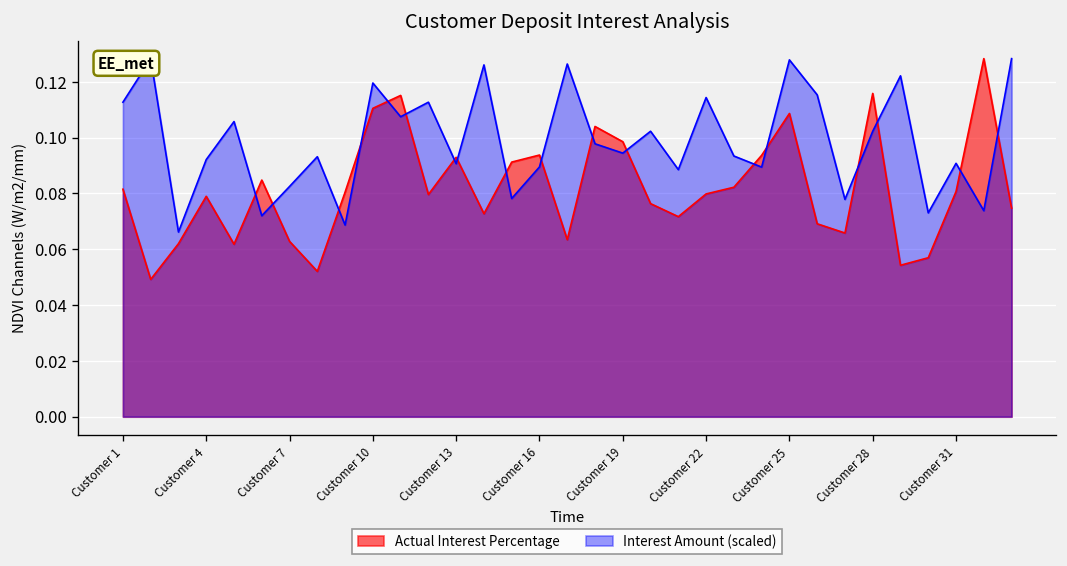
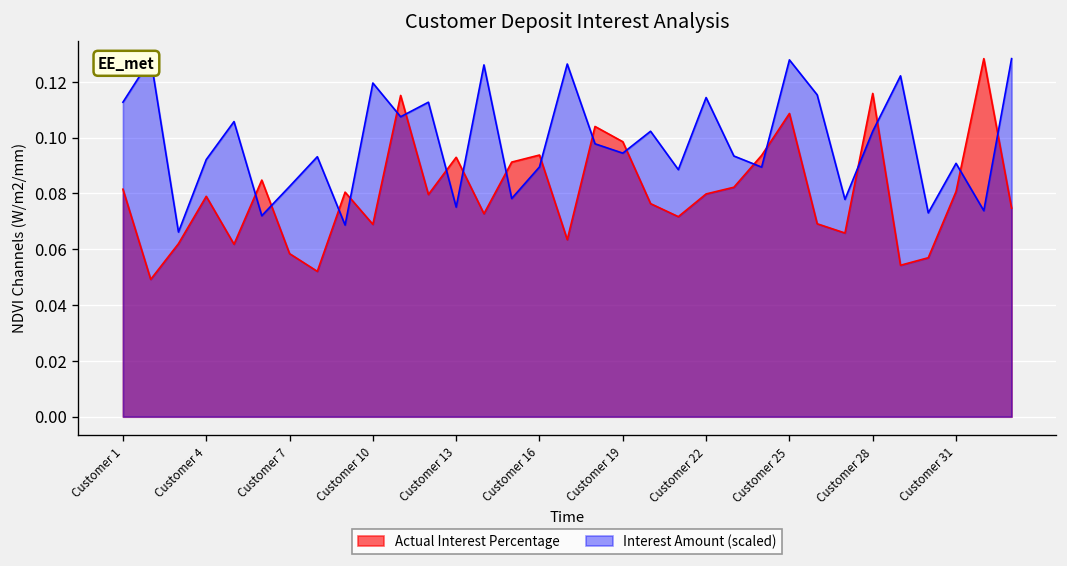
  {
    "Actual Interest Percentage": {
      "Customer 1": 0.082,
      "Customer 4": 0.079,
-     "Customer 7": 0.063,
-     "Customer 10": 0.110,
+     "Customer 7": 0.058,
+     "Customer 10": 0.069,
      "Customer 13": 0.093,
      "Customer 16": 0.094,
      "Customer 19": 0.099,
      "Customer 22": 0.080,
      "Customer 25": 0.109,
      "Customer 28": 0.116,
      "Customer 31": 0.081
    },
    "Interest Amount (scaled)": {
      "Customer 1": 0.113,
      "Customer 4": 0.092,
      "Customer 7": 0.082,
      "Customer 10": 0.120,
-     "Customer 13": 0.091,
+     "Customer 13": 0.075,
      "Customer 16": 0.089,
      "Customer 19": 0.094,
      "Customer 22": 0.114,
      "Customer 25": 0.128,
      "Customer 28": 0.102,
      "Customer 31": 0.091
    }
  }
